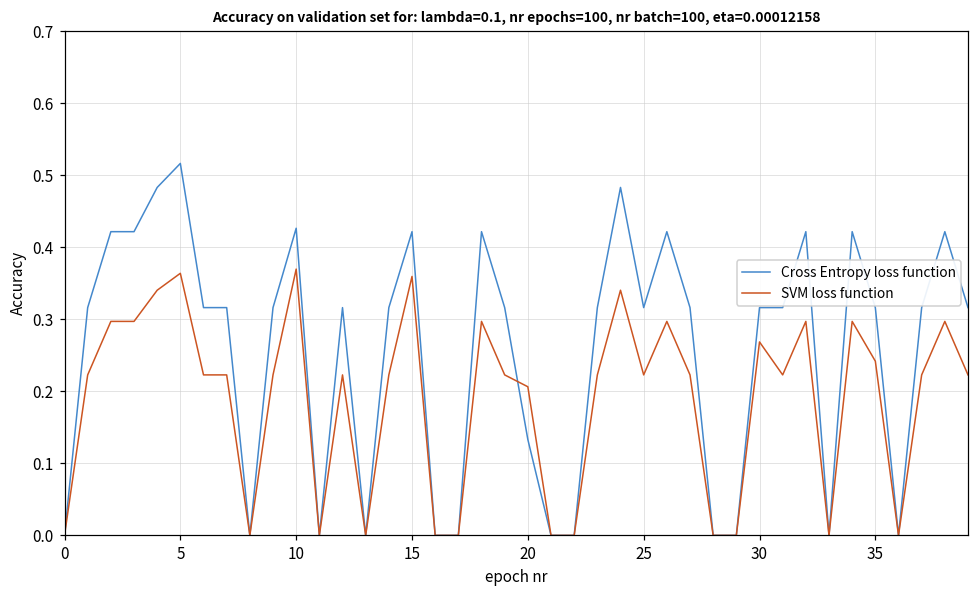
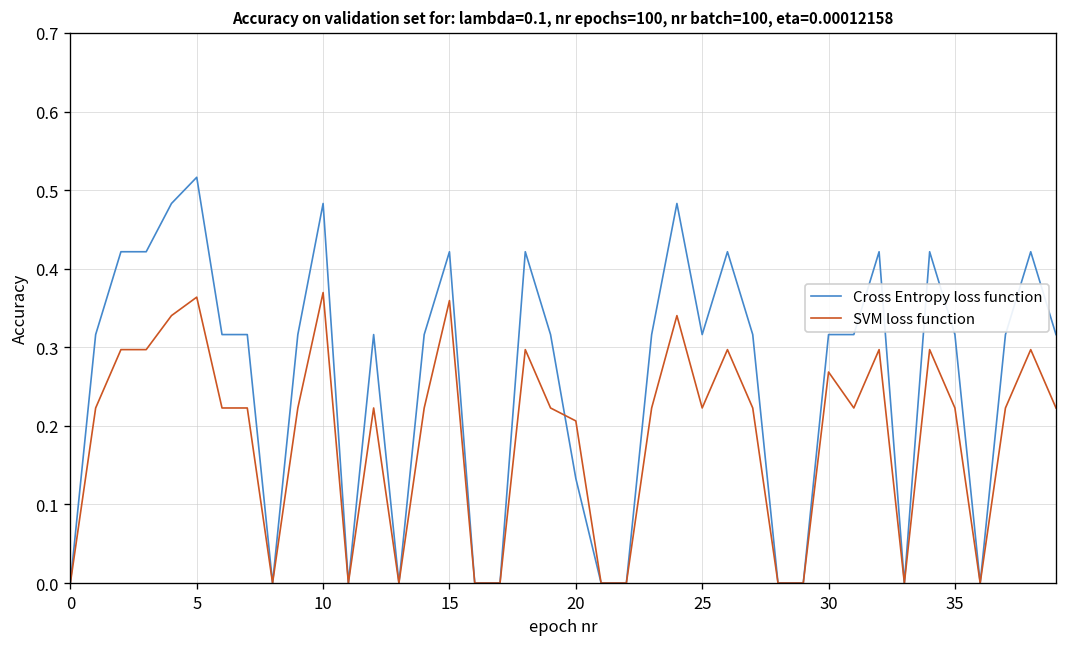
  {
    "Cross Entropy loss function": {
      "5": 0.52,
-     "10": 0.43,
+     "10": 0.48,
      "15": 0.42,
      "20": 0.13,
      "25": 0.32,
      "30": 0.32,
      "35": 0.32
    },
    "SVM loss function": {
      "5": 0.36,
      "10": 0.37,
      "15": 0.36,
      "20": 0.21,
      "25": 0.22,
      "30": 0.27,
-     "35": 0.24
+     "35": 0.22
    }
  }
